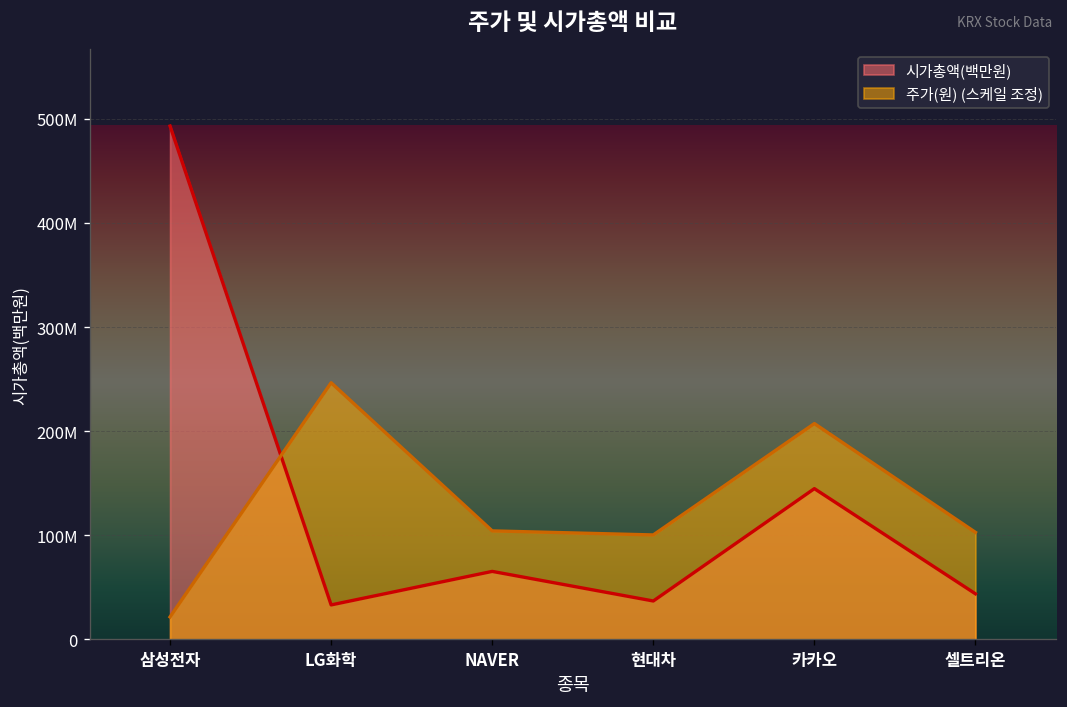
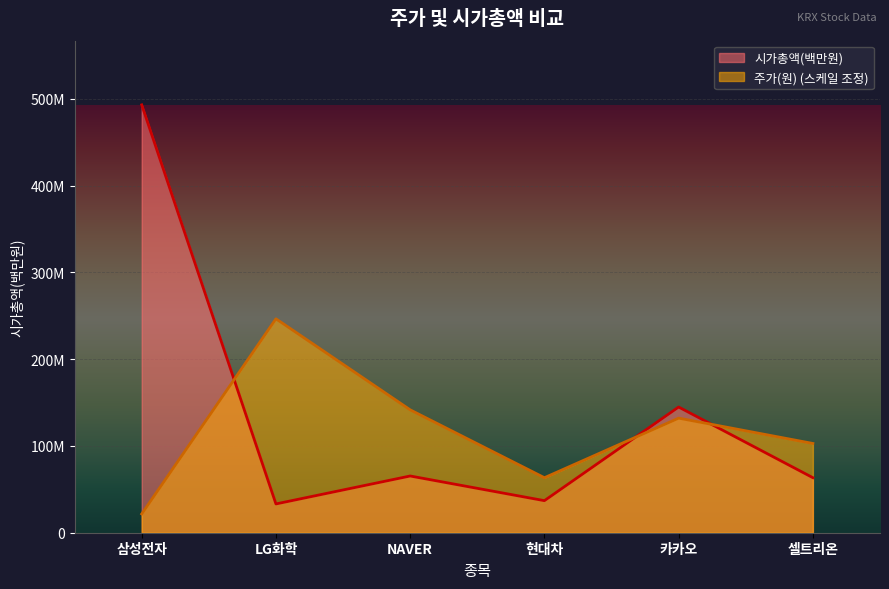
  {
    "시가총액(백만원)": {
      "삼성전자": 490000000,
      "LG화학": 30000000,
      "NAVER": 70000000,
      "현대차": 40000000,
      "카카오": 140000000,
-     "셀트리온": 40000000
+     "셀트리온": 60000000
    },
    "주가(원) (스케일 조정)": {
      "삼성전자": 20000000,
      "LG화학": 250000000,
-     "NAVER": 100000000,
-     "현대차": 100000000,
-     "카카오": 210000000,
+     "NAVER": 140000000,
+     "현대차": 60000000,
+     "카카오": 130000000,
      "셀트리온": 100000000
    }
  }
